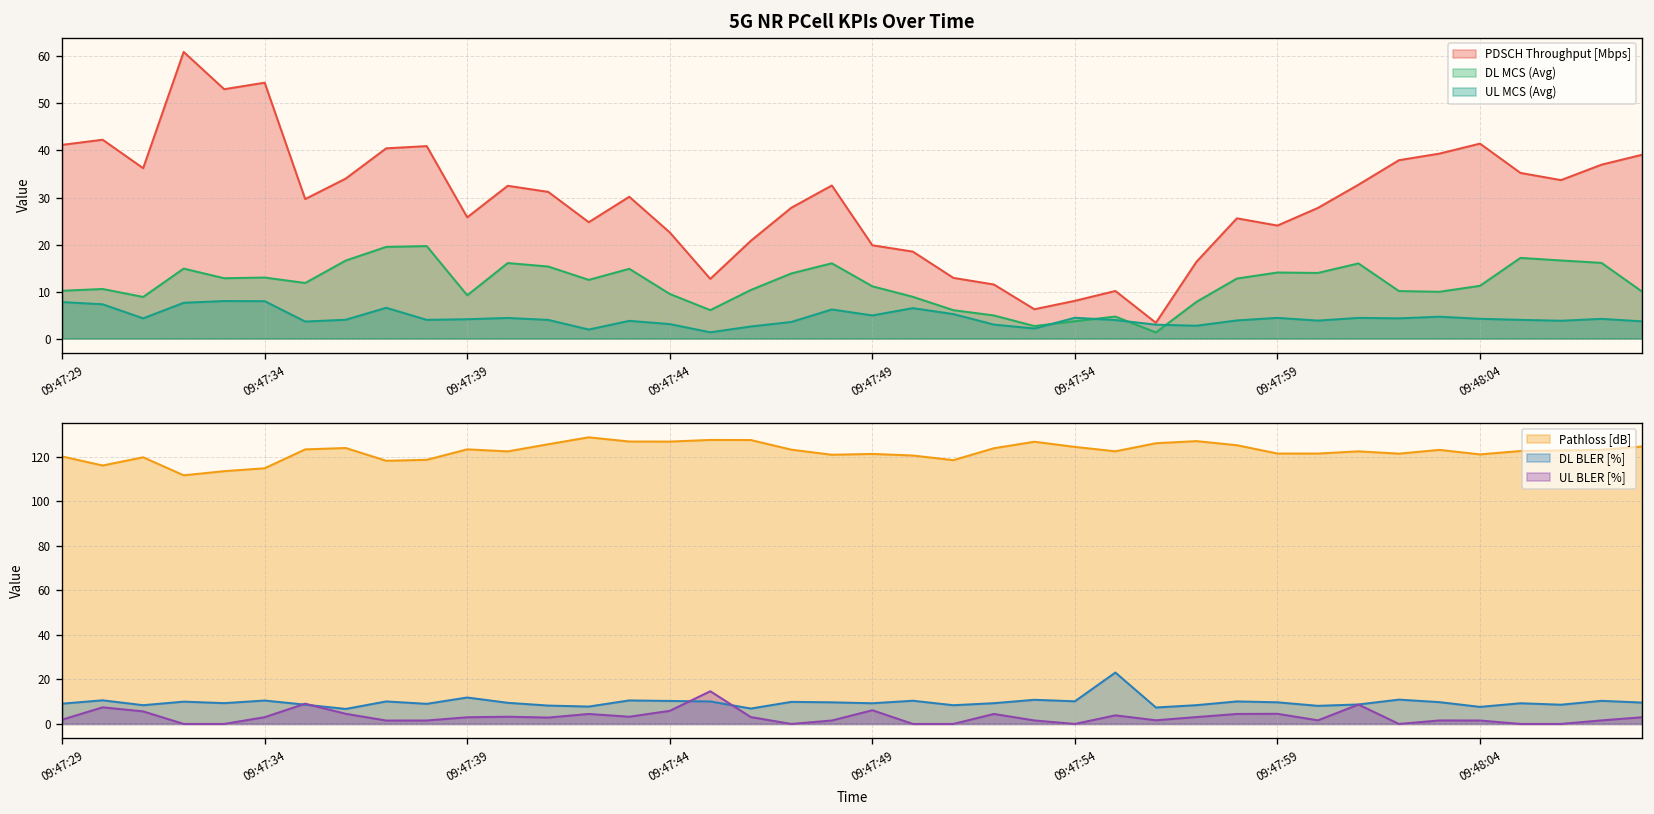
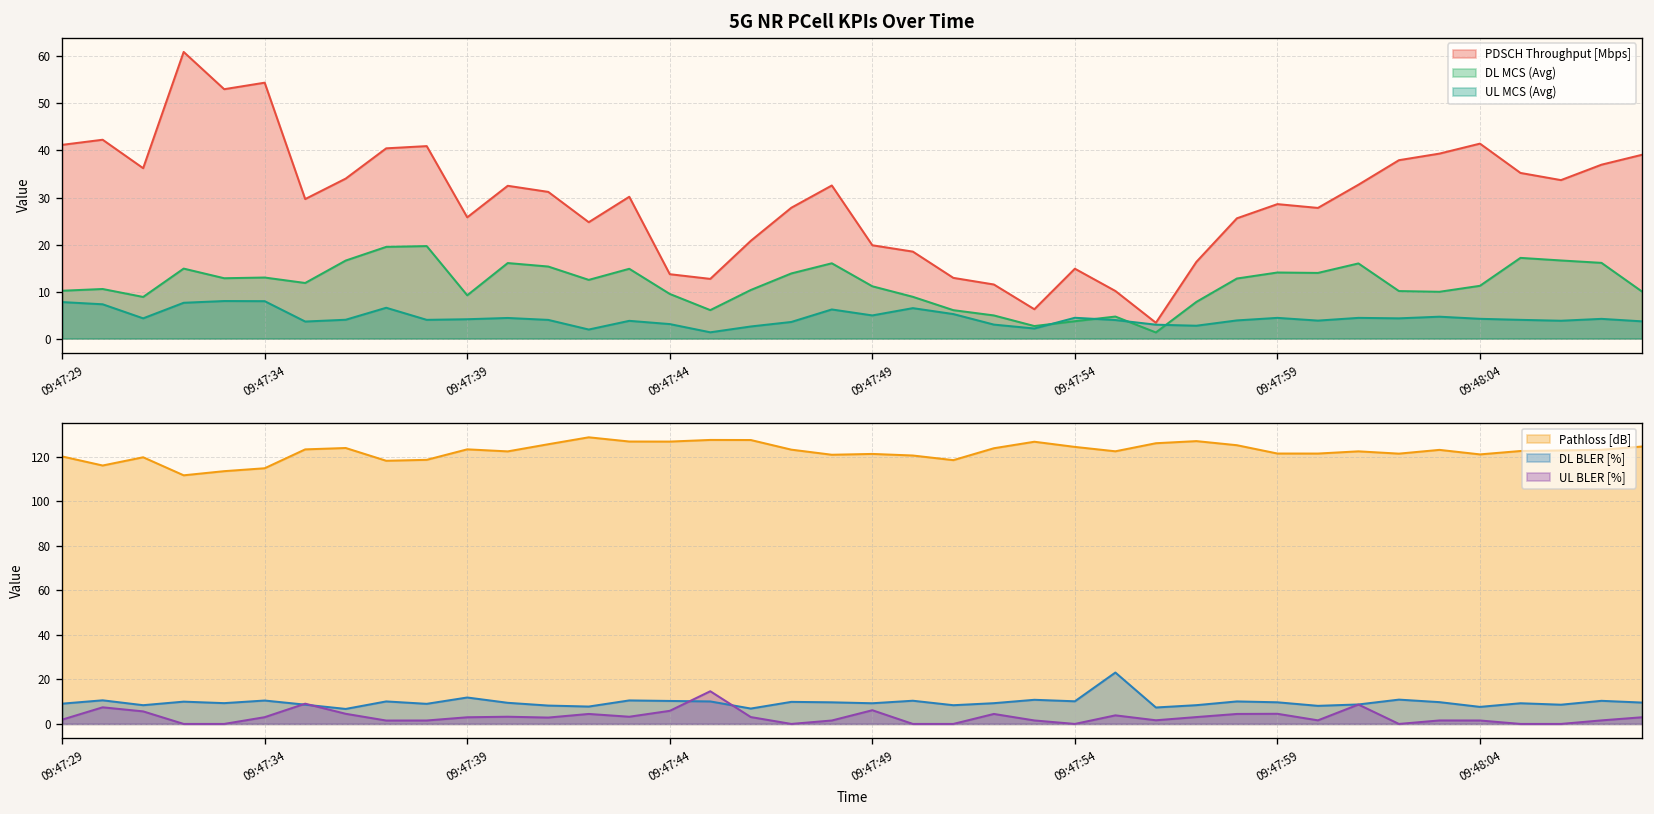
  {
    "5G NR PCell KPIs Over Time": {
      "PDSCH Throughput [Mbps]": {
        "09:47:29": 41,
        "09:47:34": 54,
        "09:47:39": 26,
-       "09:47:44": 23,
+       "09:47:44": 14,
        "09:47:49": 20,
-       "09:47:54": 8,
-       "09:47:59": 24,
+       "09:47:54": 15,
+       "09:47:59": 29,
        "09:48:04": 41
      }
    }
  }
